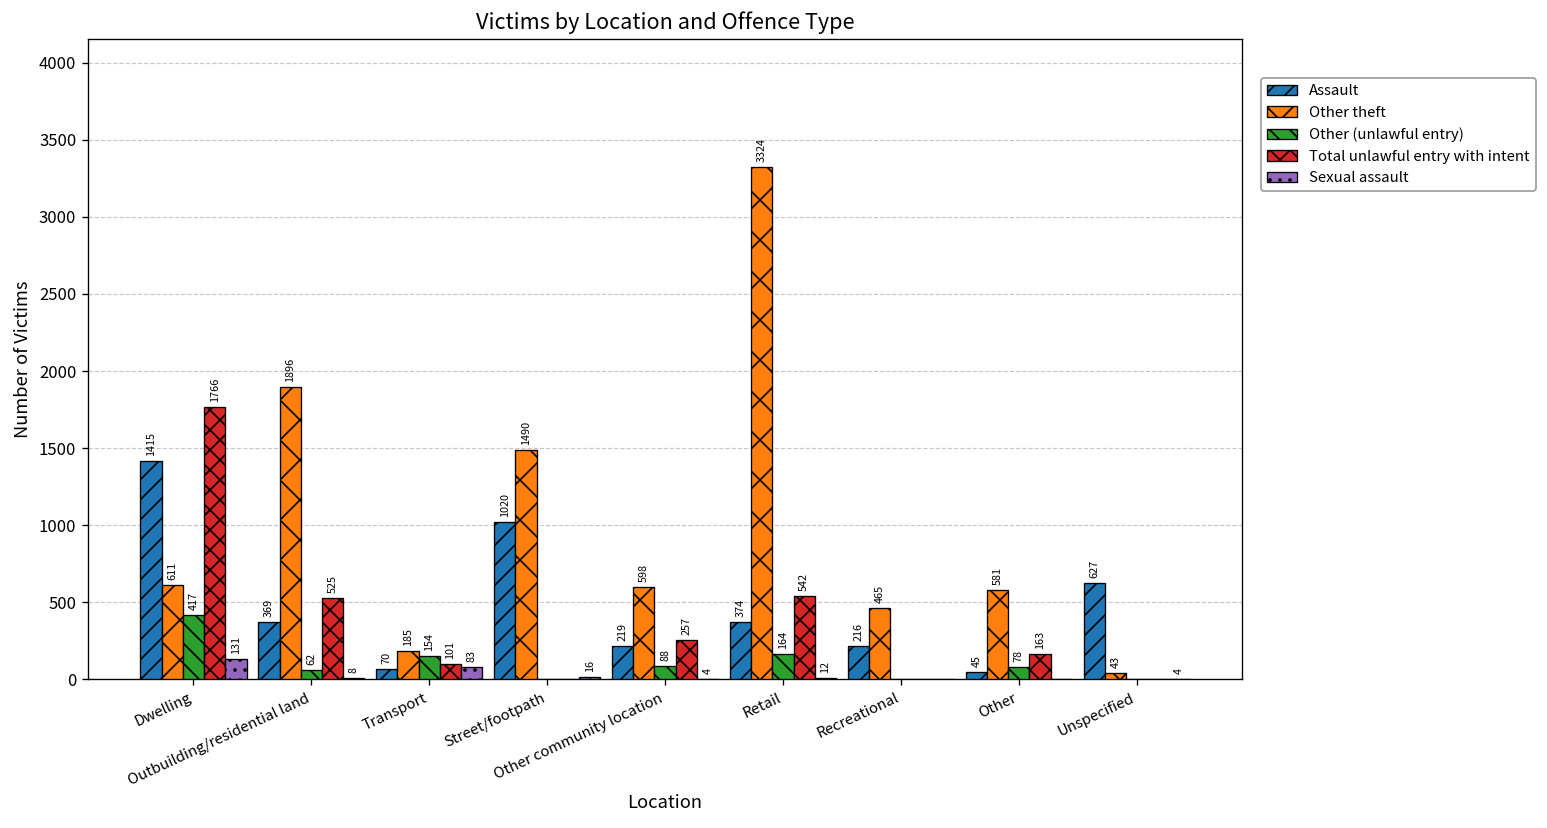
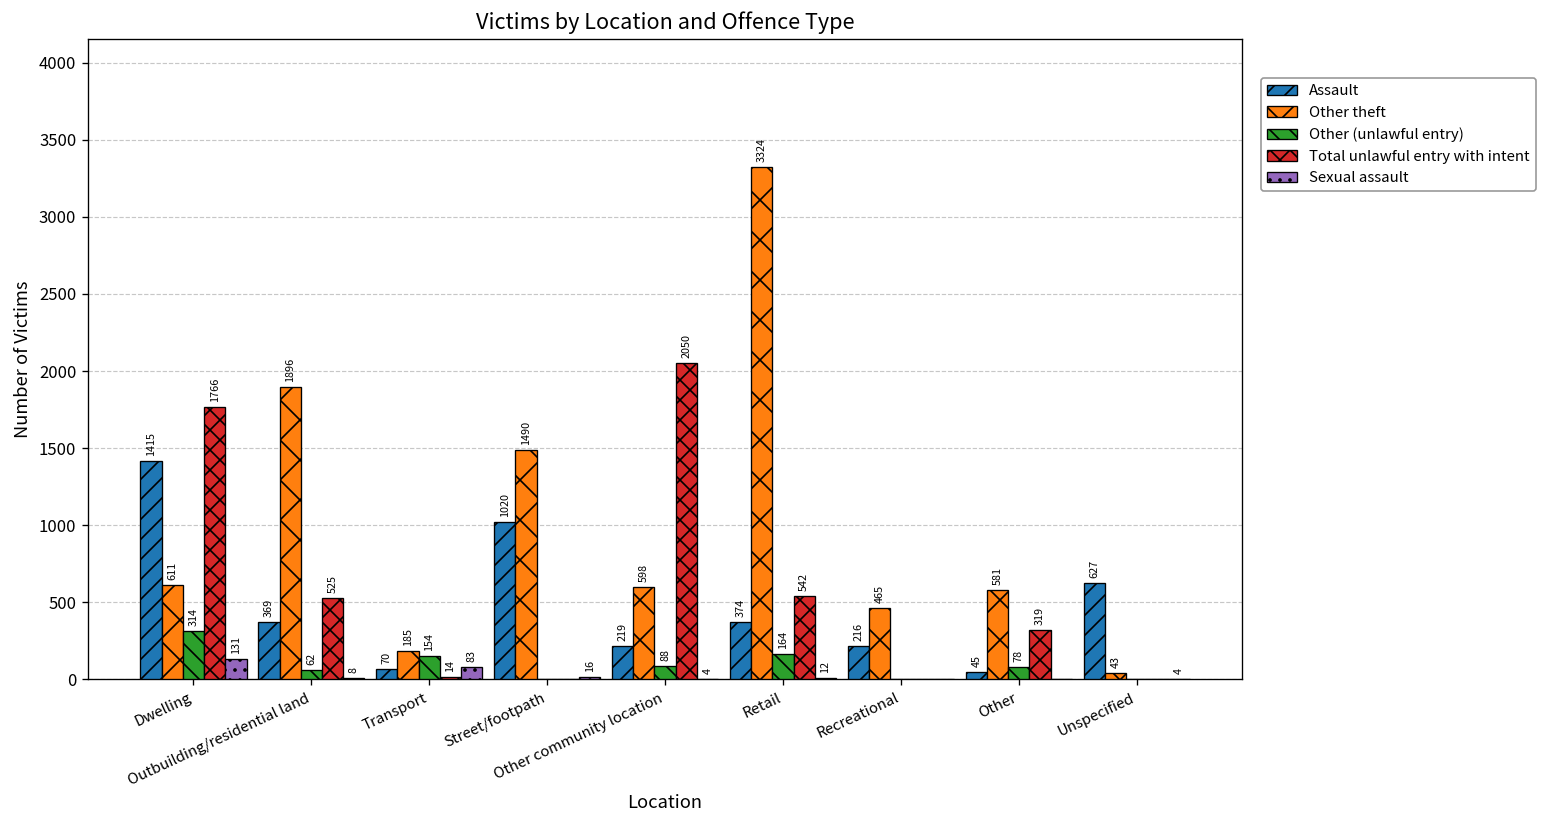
  {
    "Assault": {
      "Dwelling": 1415,
      "Outbuilding/residential land": 369,
      "Transport": 70,
      "Street/footpath": 1020,
      "Other community location": 219,
      "Retail": 374,
      "Recreational": 216,
      "Other": 45,
      "Unspecified": 627
    },
    "Other theft": {
      "Dwelling": 611,
      "Outbuilding/residential land": 1896,
      "Transport": 185,
      "Street/footpath": 1490,
      "Other community location": 598,
      "Retail": 3324,
      "Recreational": 465,
      "Other": 581,
      "Unspecified": 43
    },
    "Other (unlawful entry)": {
-     "Dwelling": 417,
+     "Dwelling": 314,
      "Outbuilding/residential land": 62,
      "Transport": 154,
      "Other community location": 88,
      "Retail": 164,
      "Other": 78
    },
    "Total unlawful entry with intent": {
      "Dwelling": 1766,
      "Outbuilding/residential land": 525,
-     "Transport": 101,
-     "Other community location": 257,
+     "Transport": 14,
+     "Other community location": 2050,
      "Retail": 542,
-     "Other": 163
+     "Other": 319
    },
    "Sexual assault": {
      "Dwelling": 131,
      "Outbuilding/residential land": 8,
      "Transport": 83,
      "Street/footpath": 16,
      "Other community location": 4,
      "Retail": 12,
      "Unspecified": 4
    }
  }
